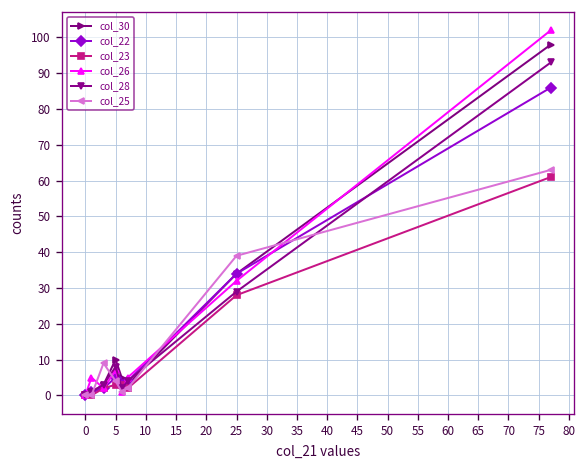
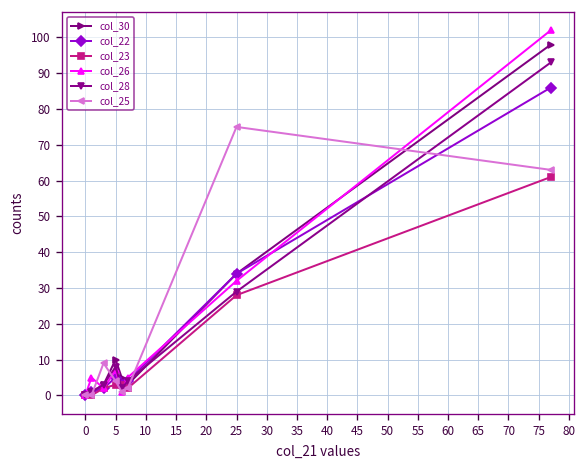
  {
    "col_22": {
      "5": 5
    },
    "col_23": {
      "5": 3,
      "25": 28
    },
    "col_26": {
      "5": 7,
      "25": 32
    },
    "col_25": {
      "5": 4,
-     "25": 39
+     "25": 75
    }
  }
